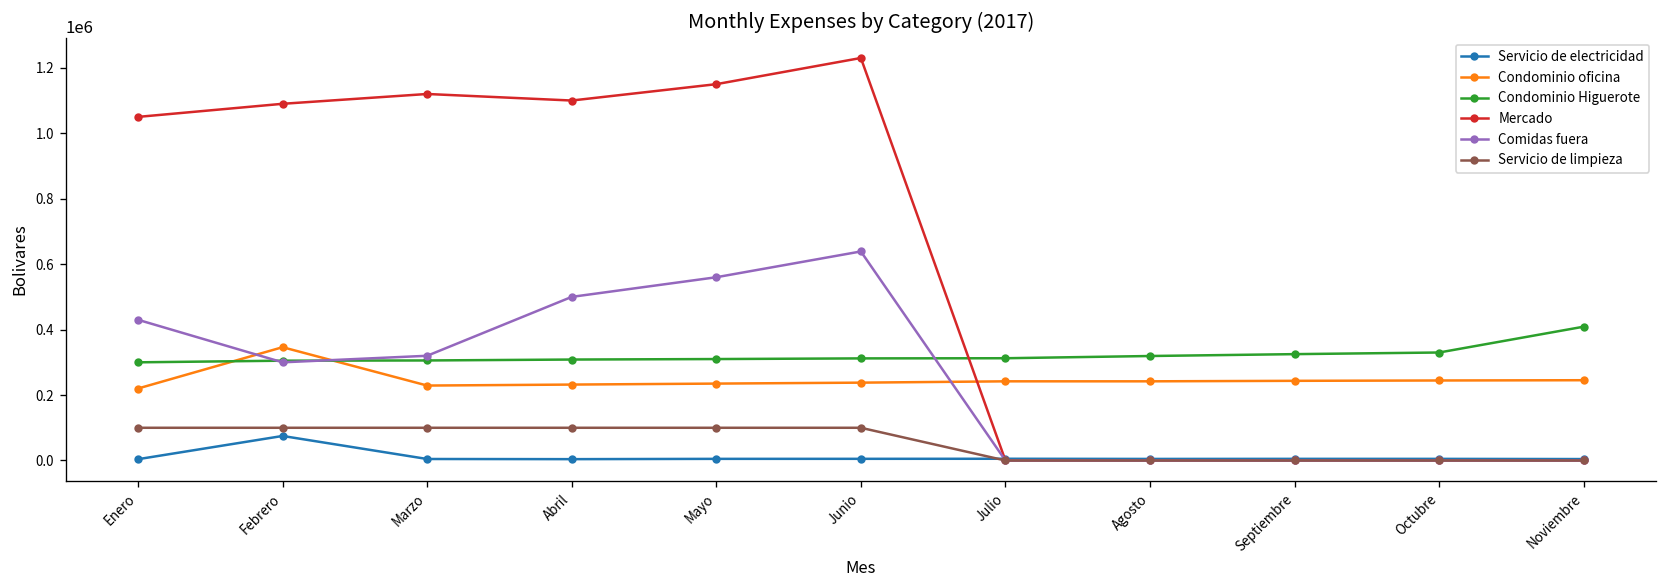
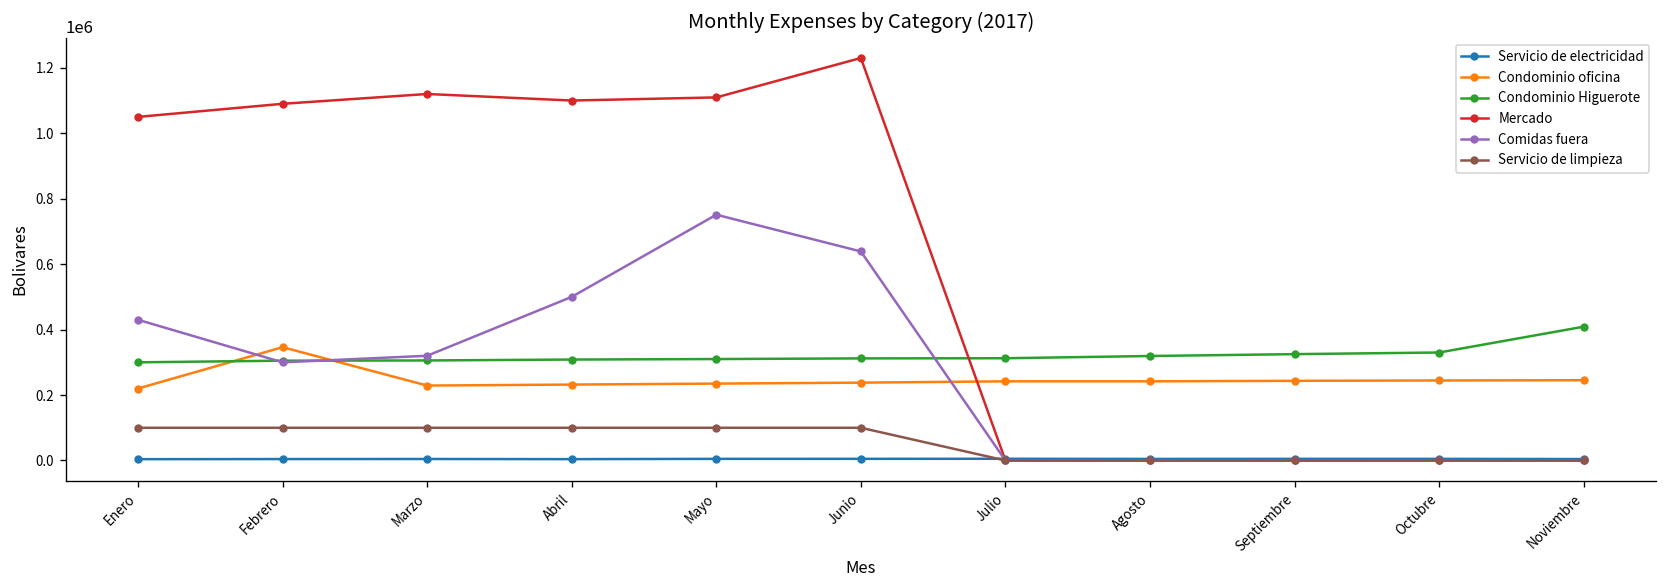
  {
    "Servicio de electricidad": {
      "Enero": 0,
-     "Febrero": 70000,
+     "Febrero": 0,
      "Marzo": 0,
      "Abril": 0,
      "Mayo": 10000,
      "Junio": 10000
    },
    "Condominio oficina": {
      "Enero": 220000,
      "Febrero": 350000,
      "Marzo": 230000,
      "Abril": 230000,
      "Mayo": 240000,
      "Junio": 240000,
      "Julio": 240000,
      "Agosto": 240000,
      "Septiembre": 240000,
      "Octubre": 240000,
      "Noviembre": 250000
    },
    "Condominio Higuerote": {
      "Enero": 300000,
      "Marzo": 310000,
      "Abril": 310000,
      "Mayo": 310000,
      "Junio": 310000,
      "Julio": 310000,
      "Agosto": 320000,
      "Septiembre": 330000,
      "Octubre": 330000,
      "Noviembre": 410000
    },
    "Mercado": {
      "Enero": 1050000,
      "Febrero": 1090000,
      "Marzo": 1120000,
      "Abril": 1100000,
-     "Mayo": 1150000,
+     "Mayo": 1110000,
      "Junio": 1230000
    },
    "Comidas fuera": {
      "Enero": 430000,
      "Marzo": 320000,
      "Abril": 500000,
-     "Mayo": 560000,
+     "Mayo": 750000,
      "Junio": 640000
    },
    "Servicio de limpieza": {
      "Enero": 100000,
      "Febrero": 100000,
      "Marzo": 100000,
      "Abril": 100000,
      "Mayo": 100000,
      "Junio": 100000
    }
  }
